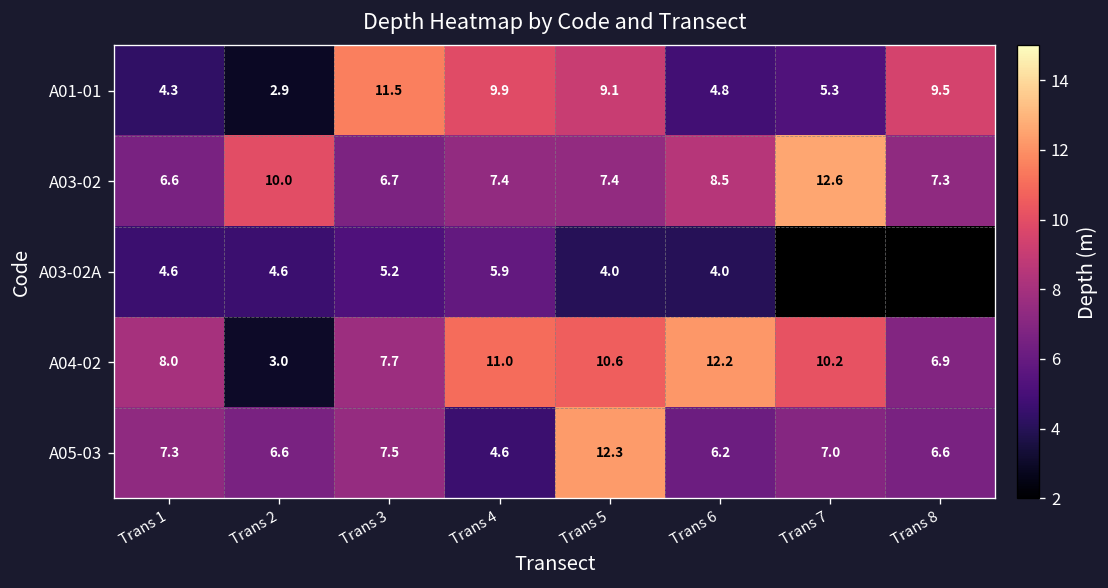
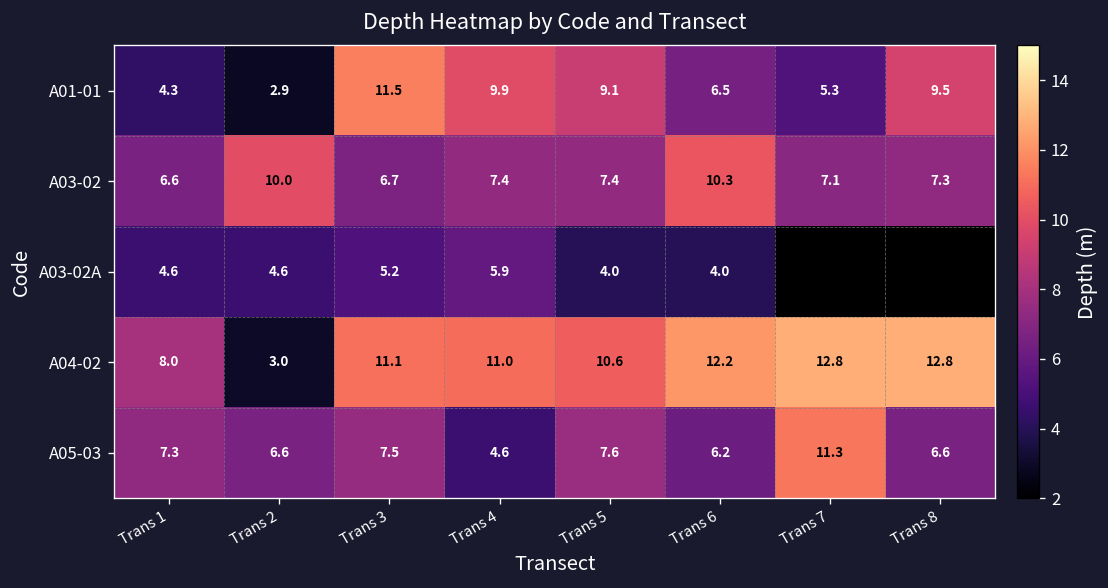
  {
    "A01-01": {
      "Trans 1": 4.3,
      "Trans 2": 2.9,
      "Trans 3": 11.5,
      "Trans 4": 9.9,
      "Trans 5": 9.1,
-     "Trans 6": 4.8,
+     "Trans 6": 6.5,
      "Trans 7": 5.3,
      "Trans 8": 9.5
    },
    "A03-02": {
      "Trans 1": 6.6,
      "Trans 2": 10.0,
      "Trans 3": 6.7,
      "Trans 4": 7.4,
      "Trans 5": 7.4,
-     "Trans 6": 8.5,
-     "Trans 7": 12.6,
+     "Trans 6": 10.3,
+     "Trans 7": 7.1,
      "Trans 8": 7.3
    },
    "A03-02A": {
      "Trans 1": 4.6,
      "Trans 2": 4.6,
      "Trans 3": 5.2,
      "Trans 4": 5.9,
      "Trans 5": 4.0,
      "Trans 6": 4.0
    },
    "A04-02": {
      "Trans 1": 8.0,
      "Trans 2": 3.0,
-     "Trans 3": 7.7,
+     "Trans 3": 11.1,
      "Trans 4": 11.0,
      "Trans 5": 10.6,
      "Trans 6": 12.2,
-     "Trans 7": 10.2,
-     "Trans 8": 6.9
+     "Trans 7": 12.8,
+     "Trans 8": 12.8
    },
    "A05-03": {
      "Trans 1": 7.3,
      "Trans 2": 6.6,
      "Trans 3": 7.5,
      "Trans 4": 4.6,
-     "Trans 5": 12.3,
+     "Trans 5": 7.6,
      "Trans 6": 6.2,
-     "Trans 7": 7.0,
+     "Trans 7": 11.3,
      "Trans 8": 6.6
    }
  }
